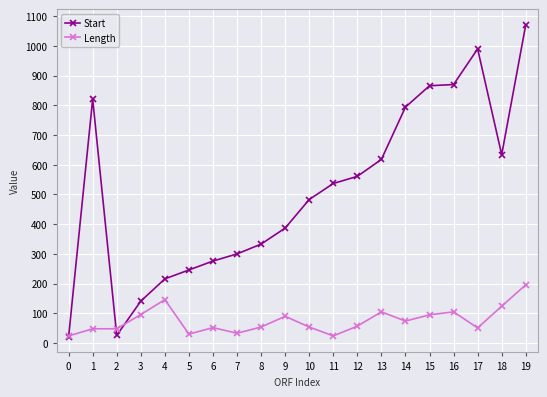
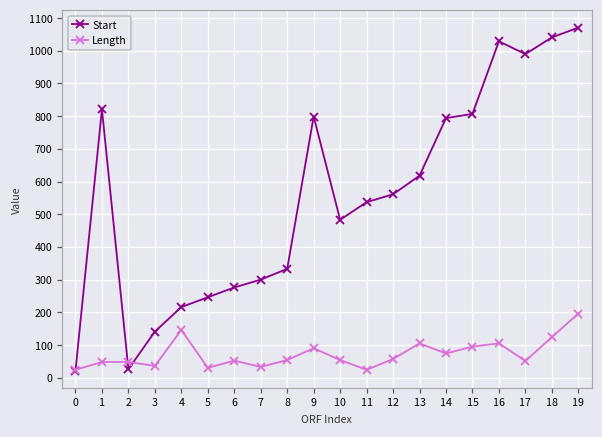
  {
    "Start": {
      "1": 820,
      "2": 30,
      "3": 140,
      "4": 220,
      "5": 250,
      "6": 280,
      "7": 300,
      "8": 330,
-     "9": 390,
+     "9": 800,
      "10": 480,
      "11": 540,
      "12": 560,
      "13": 620,
      "14": 790,
-     "15": 870,
-     "16": 870,
+     "15": 810,
+     "16": 1030,
      "17": 990,
-     "18": 630,
+     "18": 1040,
      "19": 1070
    },
    "Length": {
      "1": 50,
      "2": 50,
-     "3": 100,
+     "3": 40,
      "4": 150,
      "5": 30,
      "6": 50,
      "7": 30,
      "8": 50,
      "9": 90,
      "10": 50,
      "11": 20,
      "12": 60,
      "13": 110,
      "14": 70,
      "15": 100,
      "16": 110,
      "17": 50,
      "18": 120,
      "19": 200
    }
  }
